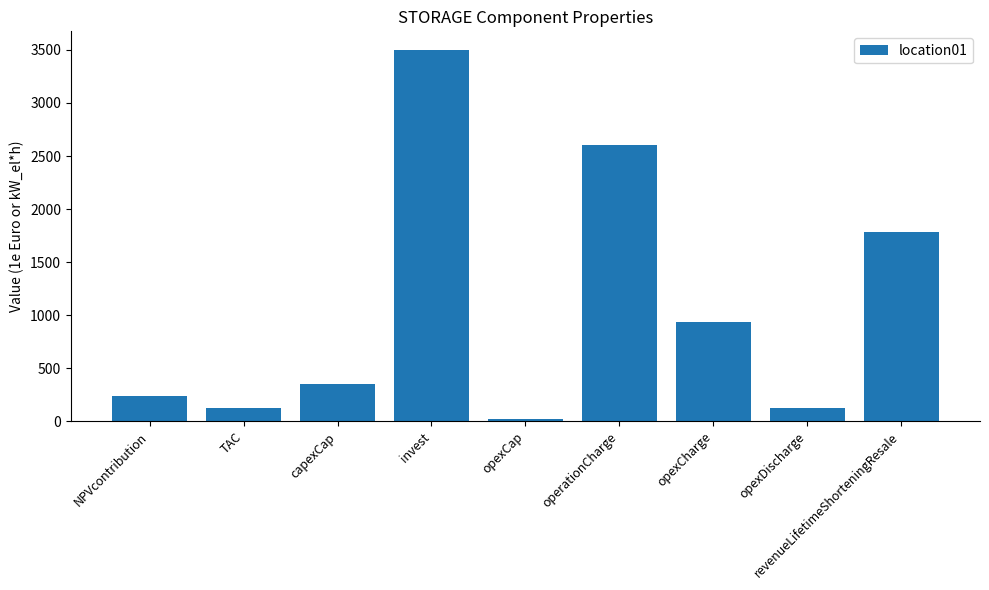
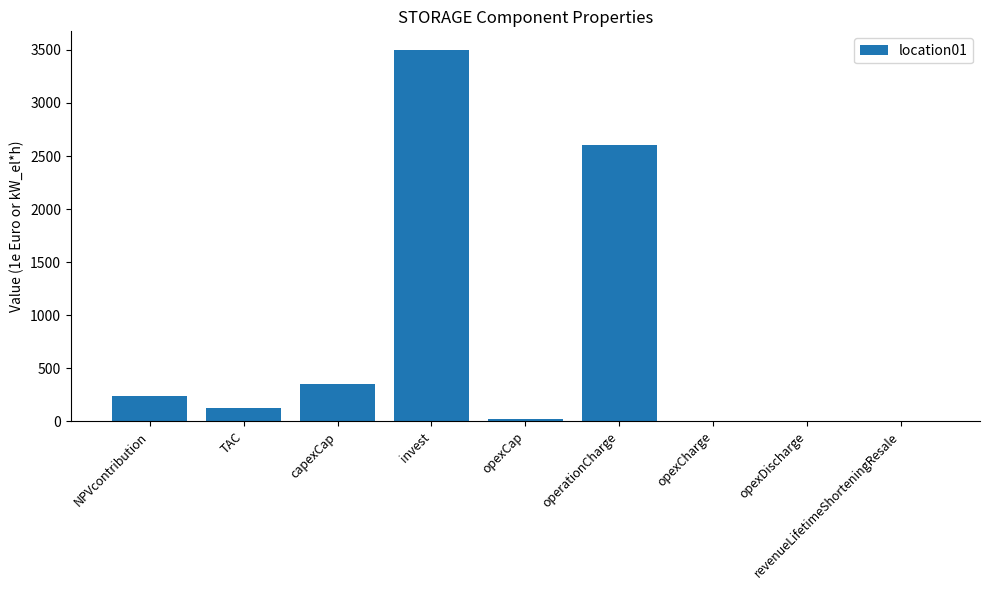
  {
    "NPVcontribution": 240,
    "TAC": 130,
    "capexCap": 360,
    "invest": 3500,
    "operationCharge": 2600,
-   "opexCharge": 940,
-   "opexDischarge": 120,
-   "revenueLifetimeShorteningResale": 1780
+   "opexCharge": 0,
+   "opexDischarge": 0,
+   "revenueLifetimeShorteningResale": 0
  }
